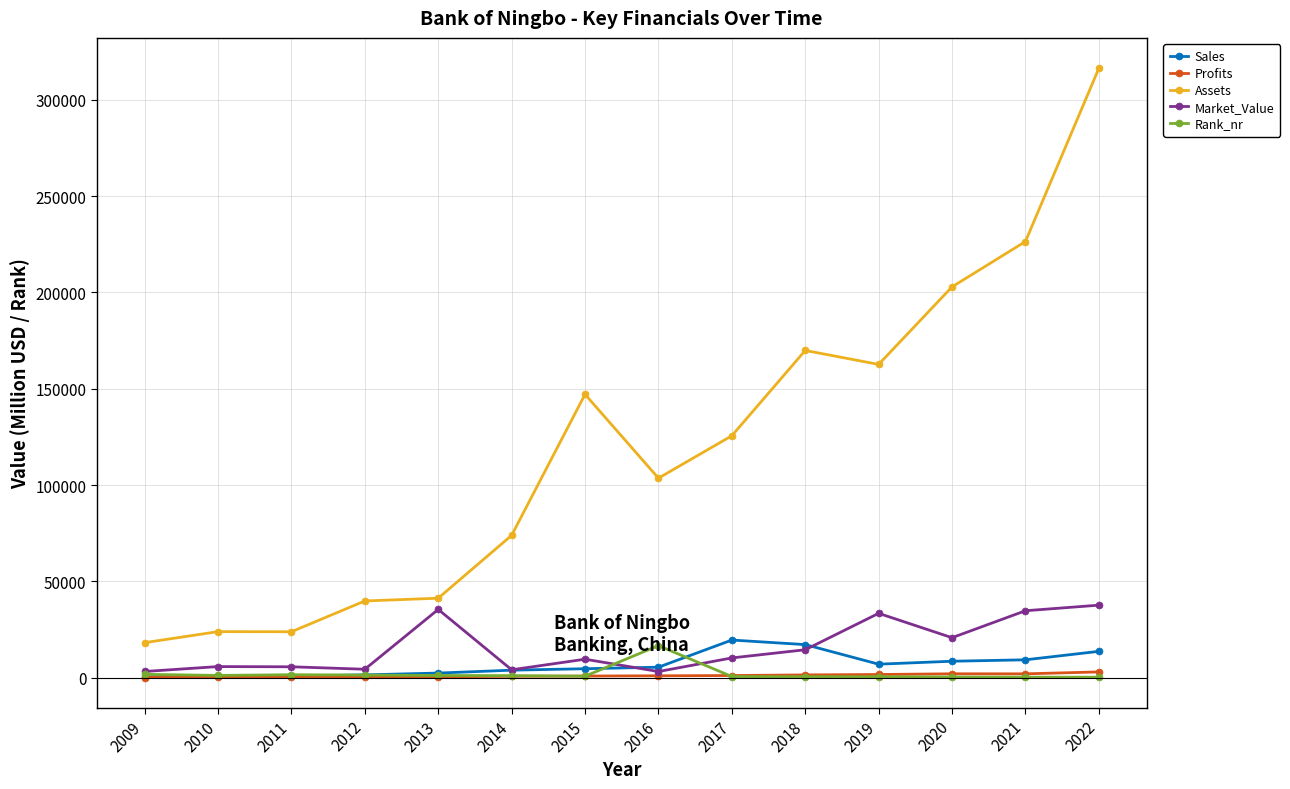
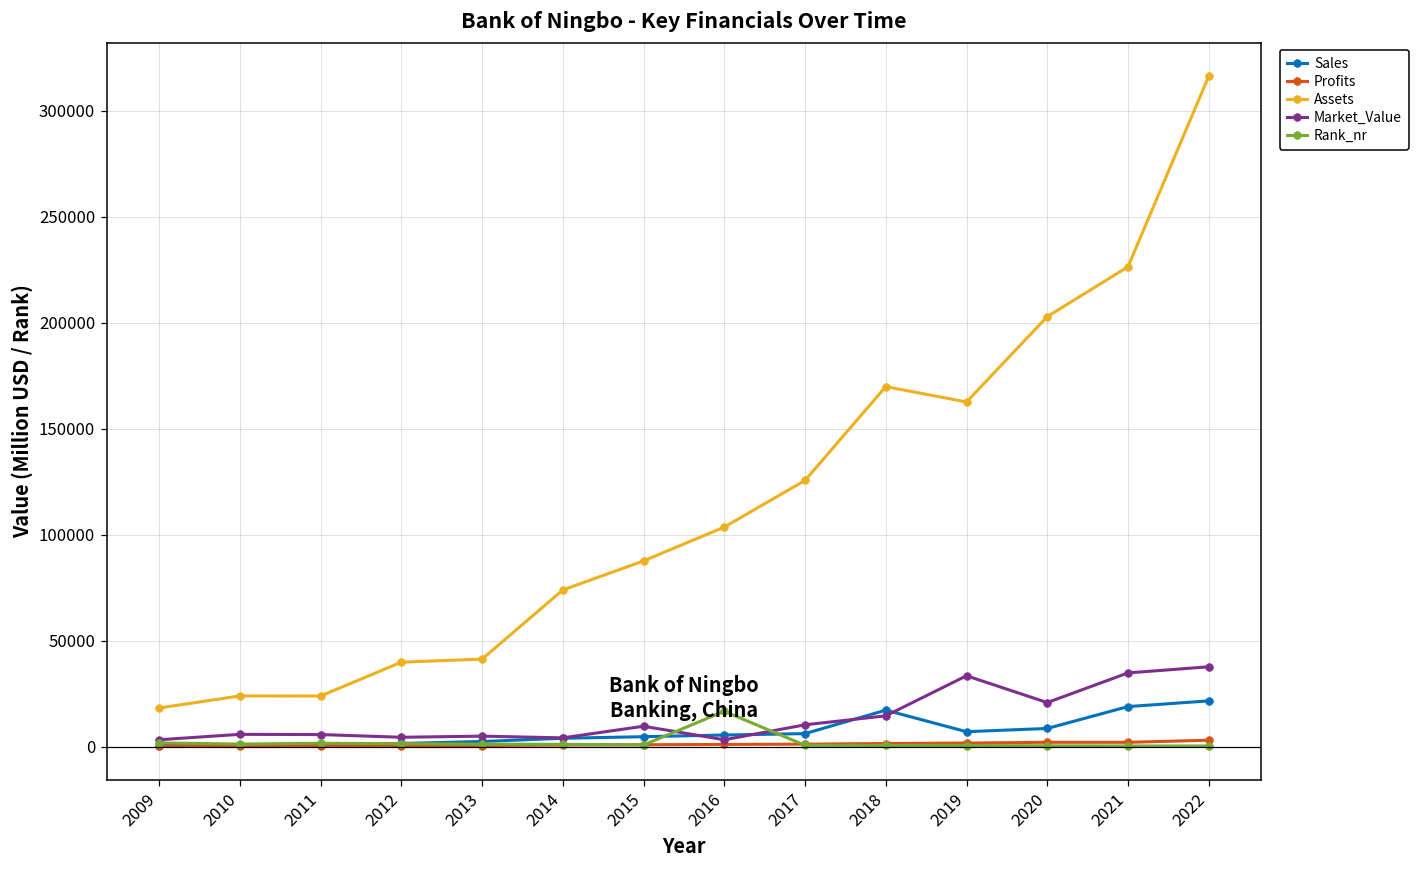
  {
    "Sales": {
      "2015": 5000,
      "2016": 5000,
-     "2017": 20000,
+     "2017": 6000,
      "2018": 17000,
      "2019": 7000,
      "2020": 9000,
-     "2021": 9000,
-     "2022": 14000
+     "2021": 19000,
+     "2022": 22000
    },
    "Profits": {
      "2016": 1000,
      "2020": 2000,
      "2021": 2000,
      "2022": 3000
    },
    "Assets": {
      "2009": 18000,
      "2010": 24000,
      "2011": 24000,
      "2012": 40000,
      "2013": 41000,
      "2014": 74000,
-     "2015": 147000,
+     "2015": 88000,
      "2016": 104000,
      "2017": 126000,
      "2018": 170000,
      "2019": 163000,
      "2020": 203000,
      "2021": 226000,
      "2022": 316000
    },
    "Market_Value": {
      "2009": 3000,
      "2010": 6000,
      "2011": 6000,
      "2012": 4000,
-     "2013": 35000,
+     "2013": 5000,
      "2015": 10000,
      "2016": 3000,
      "2017": 10000,
      "2018": 15000,
      "2019": 33000,
      "2020": 21000,
      "2021": 35000,
      "2022": 38000
    },
    "Rank_nr": {
      "2016": 17000,
      "2020": 0,
      "2021": 0,
      "2022": 0
    }
  }
